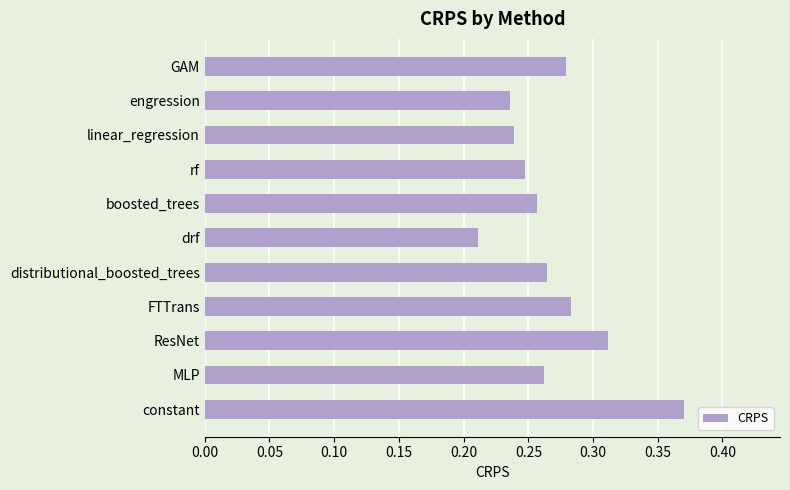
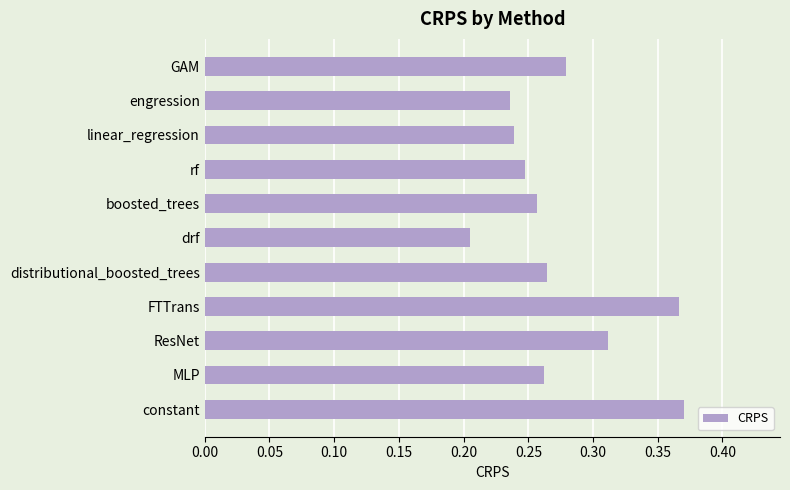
  {
    "GAM": 0.279,
    "engression": 0.236,
    "linear_regression": 0.239,
    "rf": 0.248,
    "boosted_trees": 0.257,
-   "drf": 0.211,
+   "drf": 0.205,
    "distributional_boosted_trees": 0.264,
-   "FTTrans": 0.283,
+   "FTTrans": 0.366,
    "ResNet": 0.311,
    "MLP": 0.262,
    "constant": 0.370
  }
